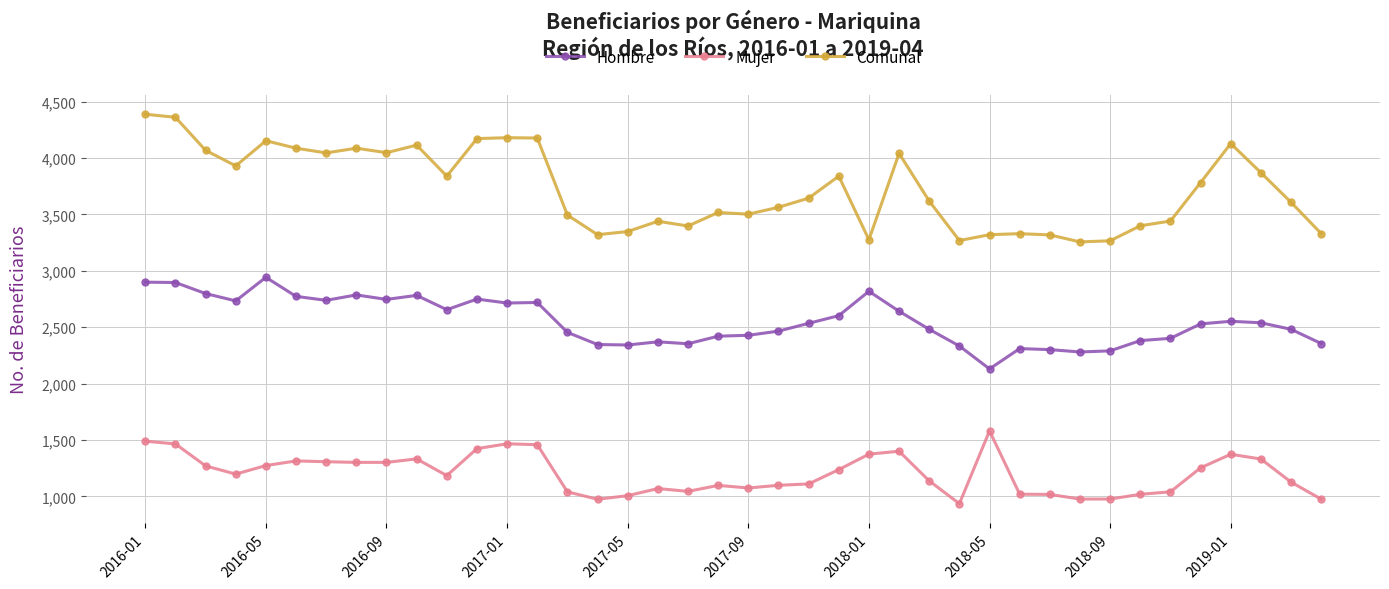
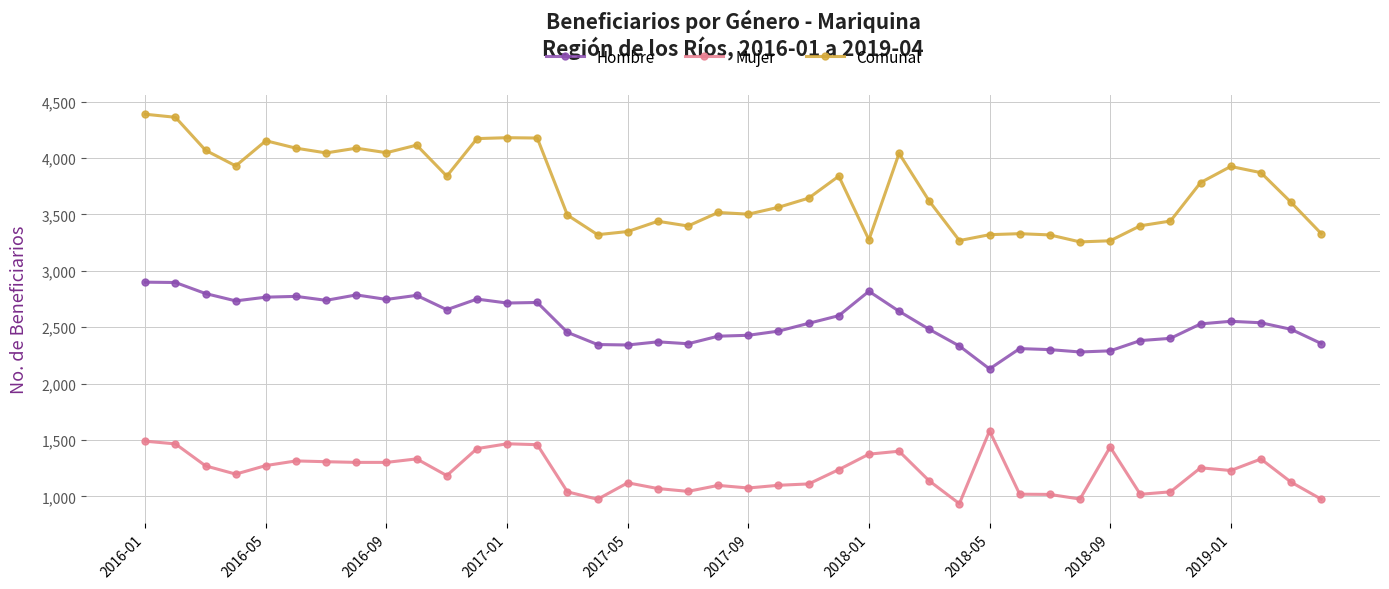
  {
    "Hombre": {
      "2016-01": "2,900",
-     "2016-05": "2,940",
+     "2016-05": "2,770",
      "2016-09": "2,750",
      "2017-01": "2,710",
      "2017-05": "2,340",
      "2017-09": "2,430",
      "2018-01": "2,820",
      "2018-05": "2,130",
      "2018-09": "2,290",
      "2019-01": "2,550"
    },
    "Mujer": {
      "2016-01": "1,490",
      "2016-05": "1,270",
      "2016-09": "1,300",
      "2017-01": "1,470",
-     "2017-05": "1,010",
+     "2017-05": "1,120",
      "2017-09": "1,070",
      "2018-01": "1,370",
      "2018-05": "1,580",
-     "2018-09": "980",
-     "2019-01": "1,370"
+     "2018-09": "1,440",
+     "2019-01": "1,230"
    },
    "Comunal": {
      "2016-01": "4,390",
      "2016-05": "4,150",
      "2016-09": "4,050",
      "2017-01": "4,180",
      "2017-05": "3,350",
      "2017-09": "3,500",
      "2018-01": "3,280",
      "2018-05": "3,320",
      "2018-09": "3,270",
-     "2019-01": "4,130"
+     "2019-01": "3,930"
    }
  }
